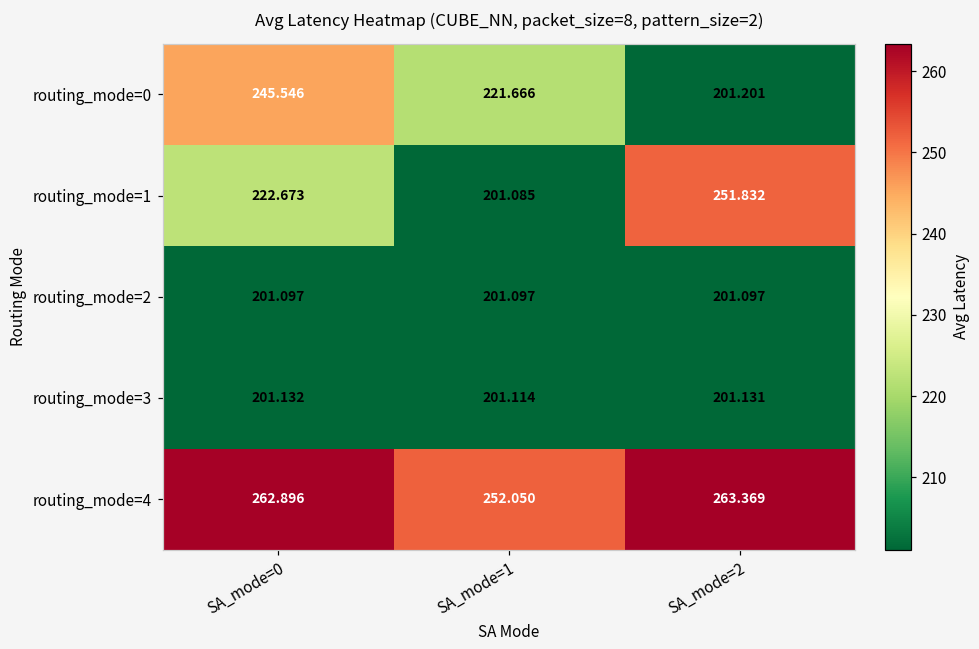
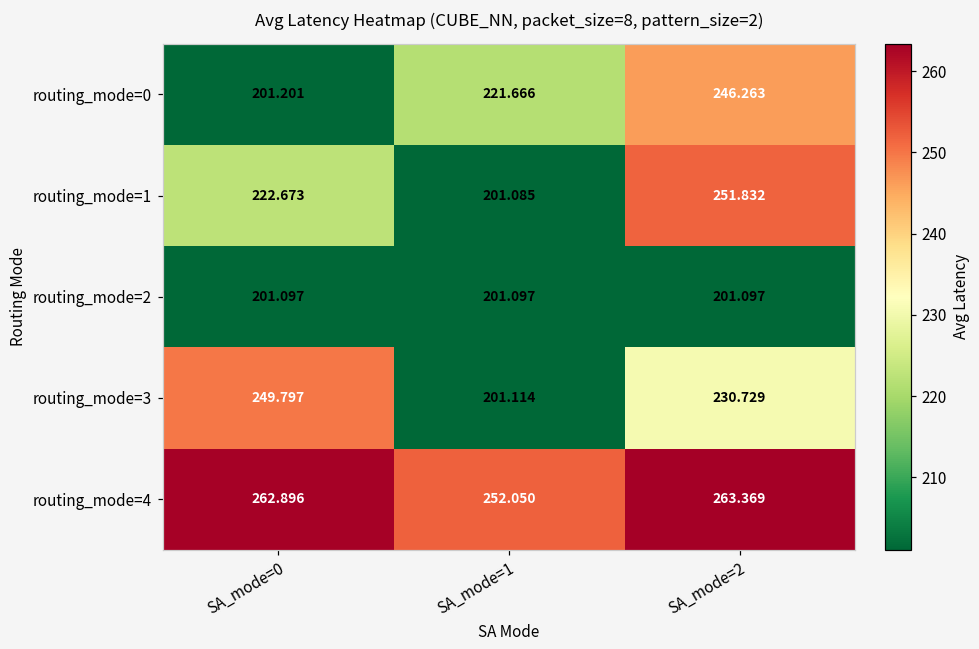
  {
    "routing_mode=0": {
-     "SA_mode=0": 245.546,
+     "SA_mode=0": 201.201,
      "SA_mode=1": 221.666,
-     "SA_mode=2": 201.201
+     "SA_mode=2": 246.263
    },
    "routing_mode=1": {
      "SA_mode=0": 222.673,
      "SA_mode=1": 201.085,
      "SA_mode=2": 251.832
    },
    "routing_mode=2": {
      "SA_mode=0": 201.097,
      "SA_mode=1": 201.097,
      "SA_mode=2": 201.097
    },
    "routing_mode=3": {
-     "SA_mode=0": 201.132,
+     "SA_mode=0": 249.797,
      "SA_mode=1": 201.114,
-     "SA_mode=2": 201.131
+     "SA_mode=2": 230.729
    },
    "routing_mode=4": {
      "SA_mode=0": 262.896,
      "SA_mode=1": 252.050,
      "SA_mode=2": 263.369
    }
  }
